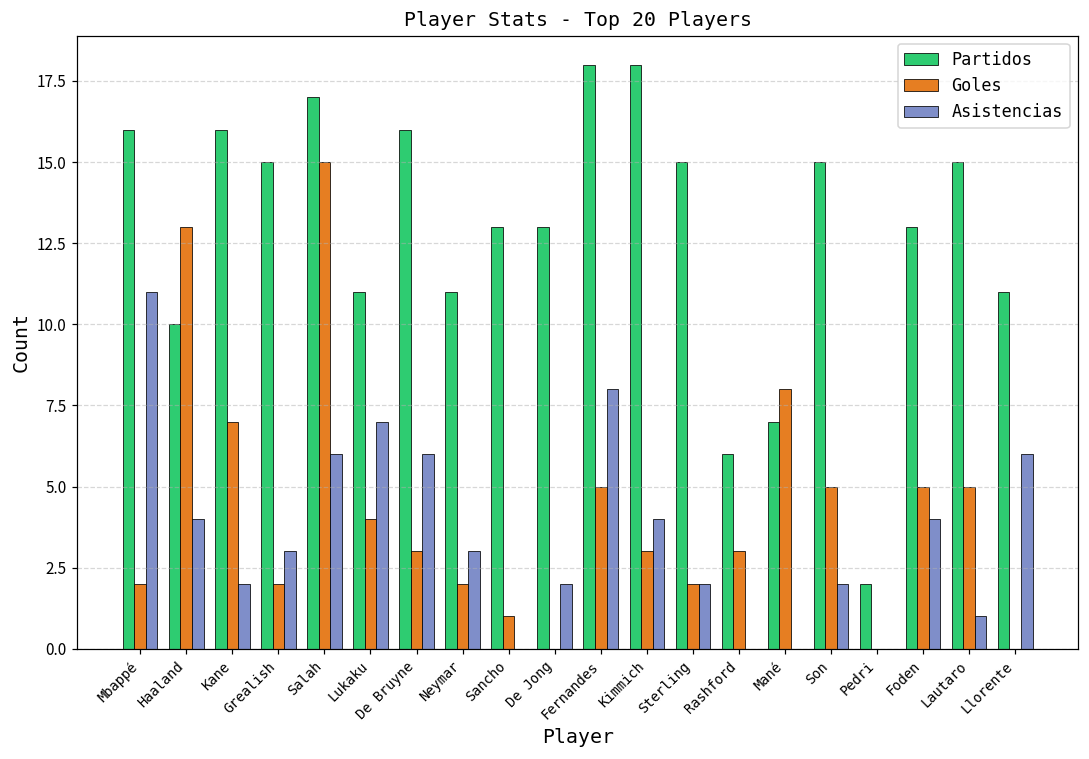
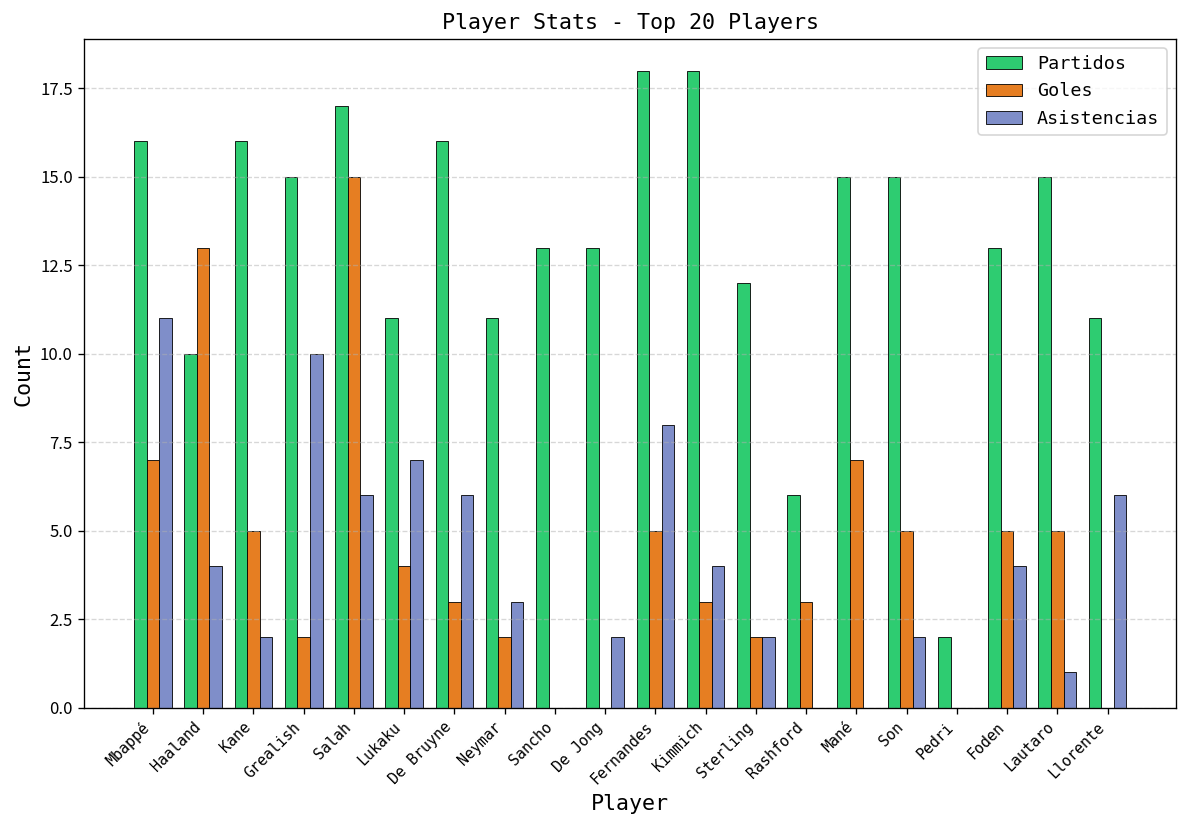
  {
    "Partidos": {
      "Mbappé": 16,
      "Haaland": 10,
      "Kane": 16,
      "Grealish": 15,
      "Salah": 17,
      "Lukaku": 11,
      "De Bruyne": 16,
      "Neymar": 11,
      "Sancho": 13,
      "De Jong": 13,
      "Fernandes": 18,
      "Kimmich": 18,
-     "Sterling": 15,
+     "Sterling": 12,
      "Rashford": 6,
-     "Mané": 7,
+     "Mané": 15,
      "Son": 15,
      "Pedri": 2,
      "Foden": 13,
      "Lautaro": 15,
      "Llorente": 11
    },
    "Goles": {
-     "Mbappé": 2,
+     "Mbappé": 7,
      "Haaland": 13,
-     "Kane": 7,
+     "Kane": 5,
      "Grealish": 2,
      "Salah": 15,
      "Lukaku": 4,
      "De Bruyne": 3,
      "Neymar": 2,
-     "Sancho": 1,
+     "Sancho": 0,
      "De Jong": 0,
      "Fernandes": 5,
      "Kimmich": 3,
      "Sterling": 2,
      "Rashford": 3,
-     "Mané": 8,
+     "Mané": 7,
      "Son": 5,
      "Pedri": 0,
      "Foden": 5,
      "Lautaro": 5,
      "Llorente": 0
    },
    "Asistencias": {
      "Mbappé": 11,
      "Haaland": 4,
      "Kane": 2,
-     "Grealish": 3,
+     "Grealish": 10,
      "Salah": 6,
      "Lukaku": 7,
      "De Bruyne": 6,
      "Neymar": 3,
      "Sancho": 0,
      "De Jong": 2,
      "Fernandes": 8,
      "Kimmich": 4,
      "Sterling": 2,
      "Rashford": 0,
      "Mané": 0,
      "Son": 2,
      "Pedri": 0,
      "Foden": 4,
      "Lautaro": 1,
      "Llorente": 6
    }
  }
